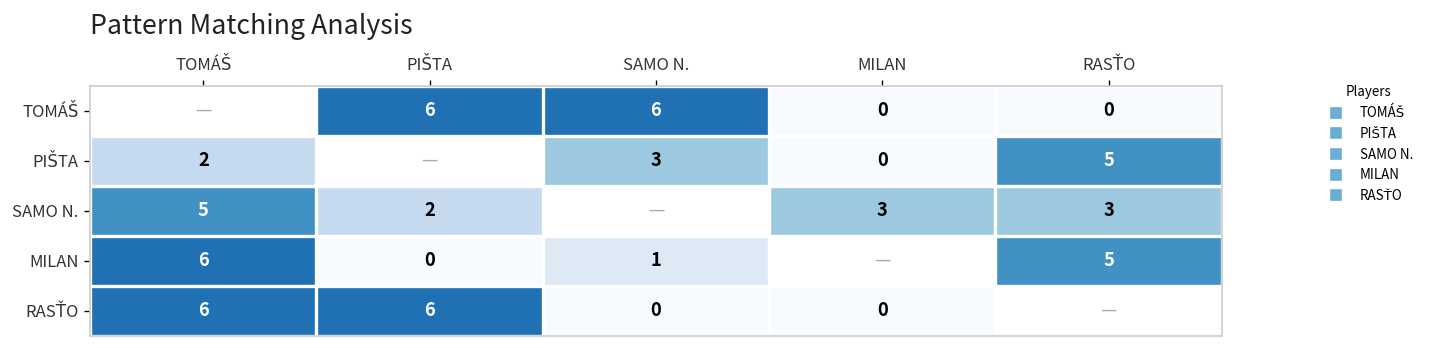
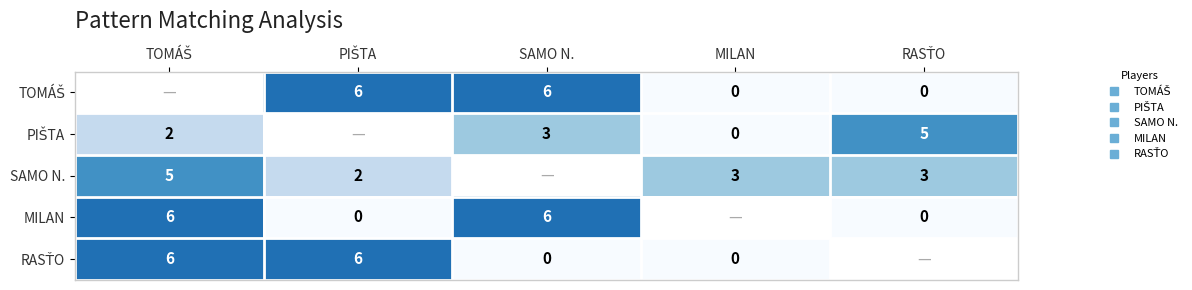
  {
    "TOMÁŠ": {
      "PIŠTA": 6,
      "SAMO N.": 6,
      "MILAN": 0,
      "RASŤO": 0
    },
    "PIŠTA": {
      "TOMÁŠ": 2,
      "SAMO N.": 3,
      "MILAN": 0,
      "RASŤO": 5
    },
    "SAMO N.": {
      "TOMÁŠ": 5,
      "PIŠTA": 2,
      "MILAN": 3,
      "RASŤO": 3
    },
    "MILAN": {
      "TOMÁŠ": 6,
      "PIŠTA": 0,
-     "SAMO N.": 1,
-     "RASŤO": 5
+     "SAMO N.": 6,
+     "RASŤO": 0
    },
    "RASŤO": {
      "TOMÁŠ": 6,
      "PIŠTA": 6,
      "SAMO N.": 0,
      "MILAN": 0
    }
  }
